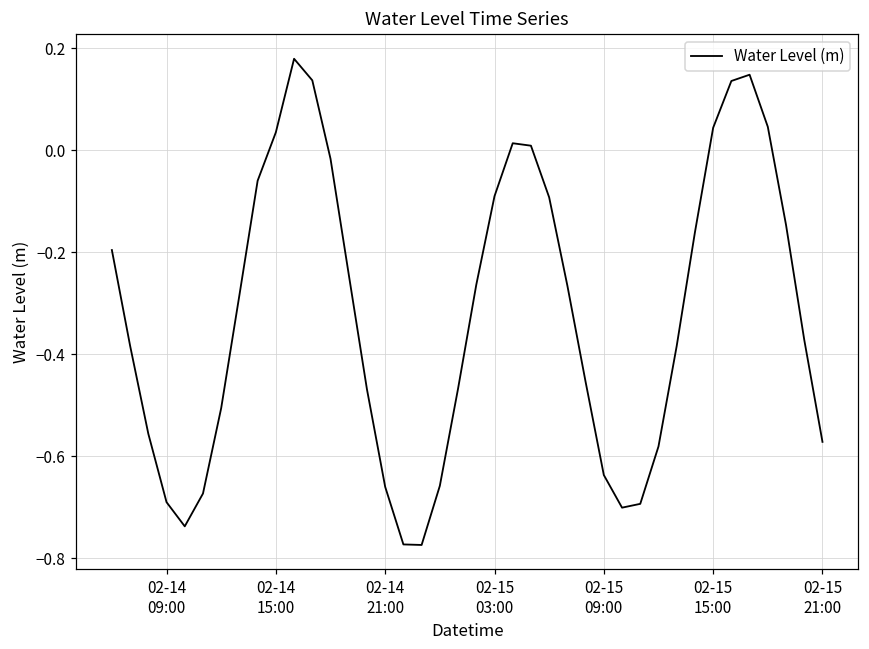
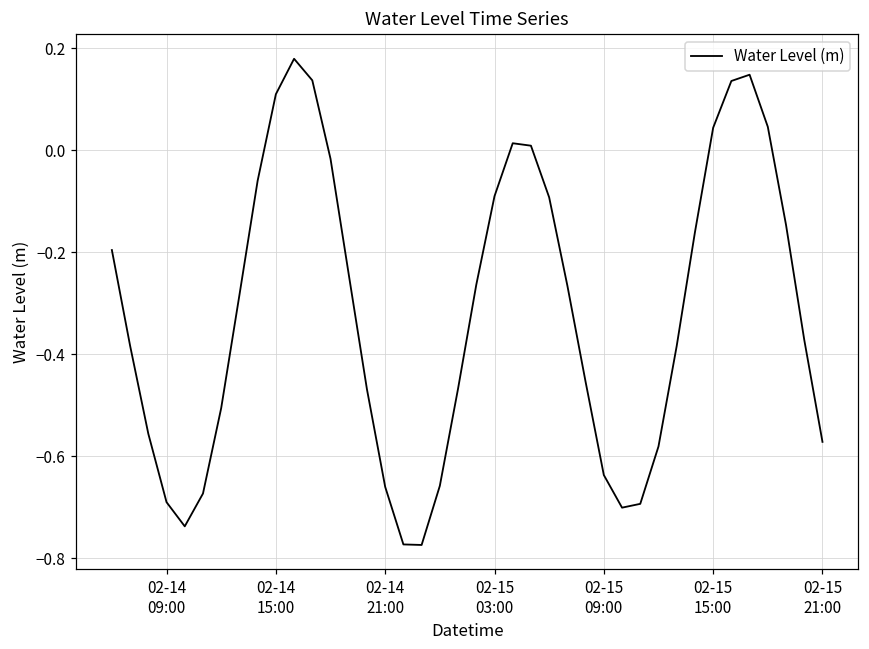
  {
    "02-14 09:00": -0.69,
-   "02-14 15:00": 0.04,
+   "02-14 15:00": 0.11,
    "02-14 21:00": -0.66,
    "02-15 03:00": -0.09,
    "02-15 09:00": -0.64,
    "02-15 15:00": 0.04,
    "02-15 21:00": -0.57
  }
